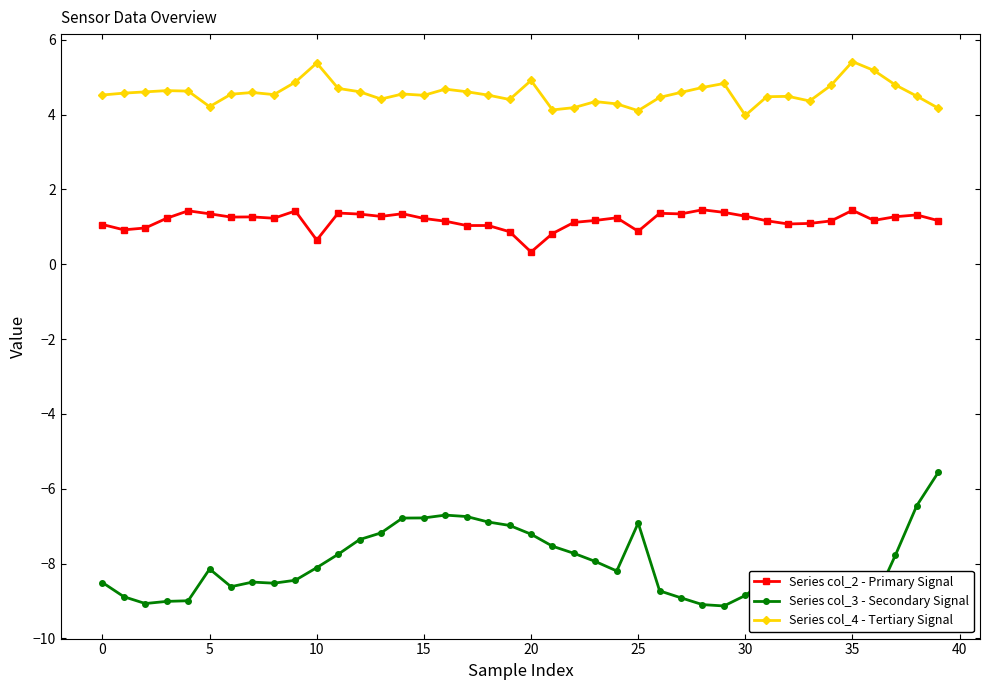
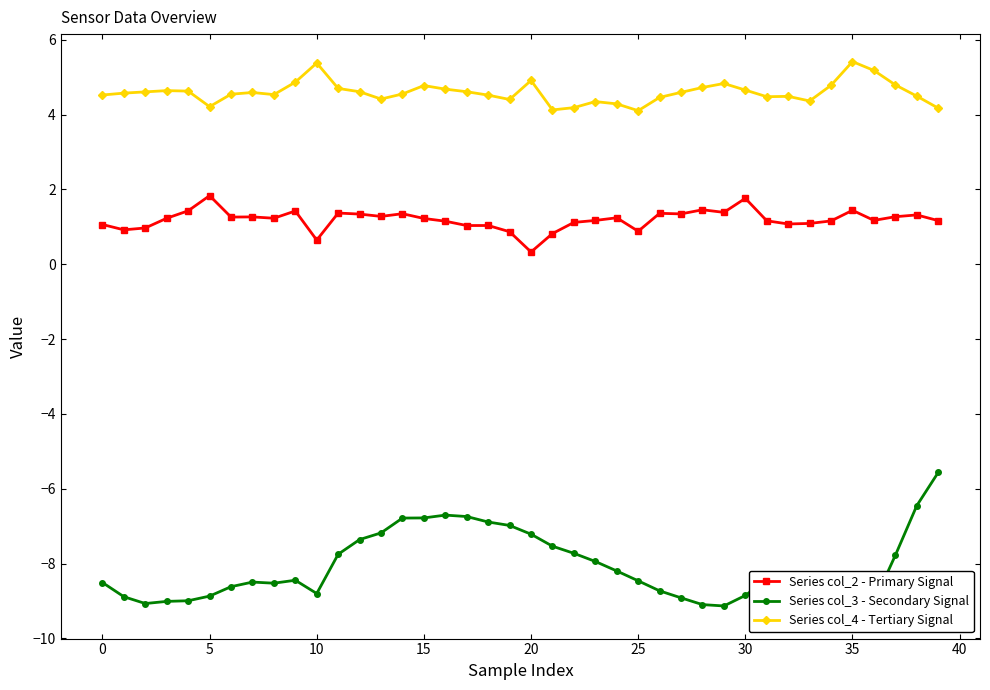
  {
    "Series col_2 - Primary Signal": {
      "0": 1.1,
-     "5": 1.3,
+     "5": 1.8,
      "10": 0.6,
      "15": 1.2,
      "20": 0.3,
      "25": 0.9,
-     "30": 1.3,
+     "30": 1.8,
      "35": 1.4
    },
    "Series col_3 - Secondary Signal": {
      "0": -8.5,
-     "5": -8.1,
-     "10": -8.1,
+     "5": -8.9,
+     "10": -8.8,
      "15": -6.8,
      "20": -7.2,
-     "25": -6.9,
+     "25": -8.5,
      "30": -8.9
    },
    "Series col_4 - Tertiary Signal": {
      "0": 4.5,
      "5": 4.2,
      "10": 5.4,
-     "15": 4.5,
+     "15": 4.8,
      "20": 4.9,
      "25": 4.1,
-     "30": 4.0,
+     "30": 4.7,
      "35": 5.4
    }
  }
